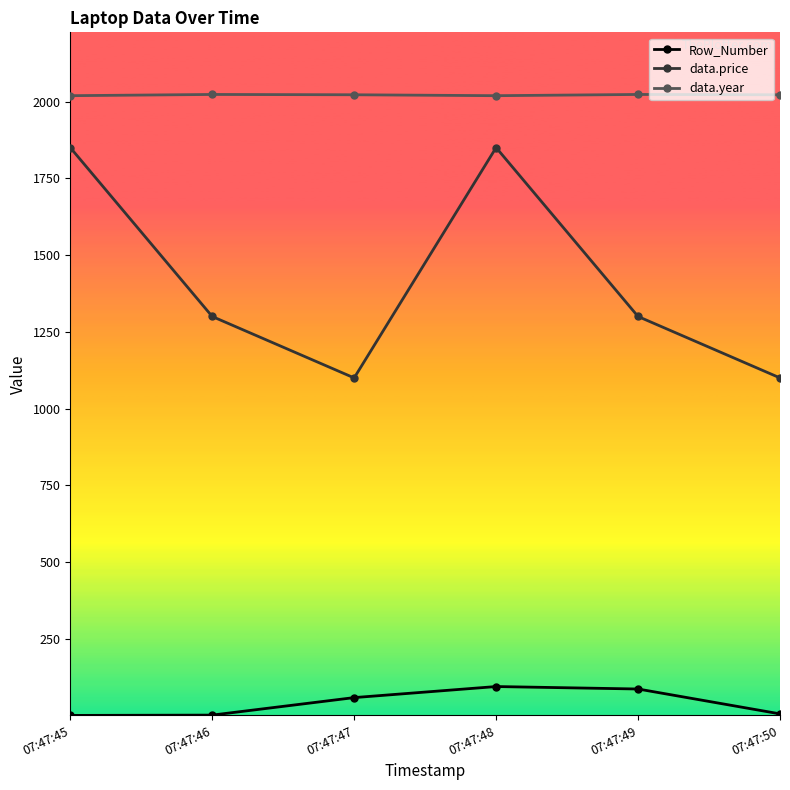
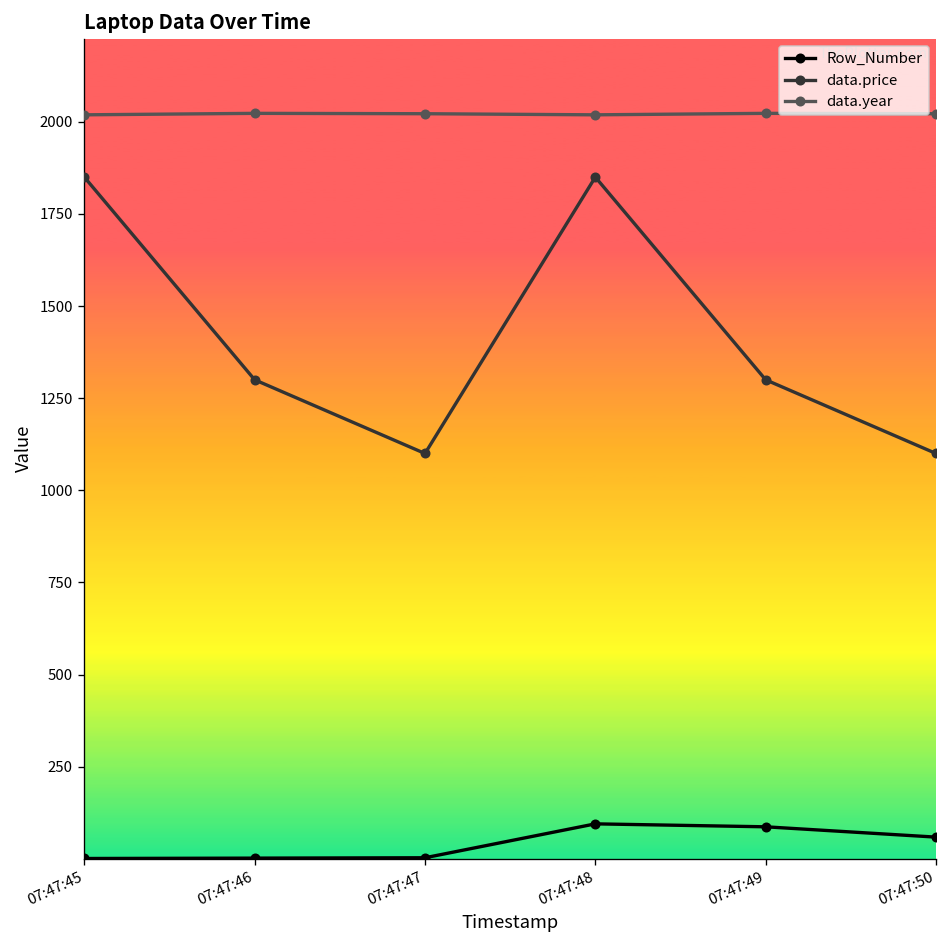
  {
    "Row_Number": {
      "07:47:45": 0,
      "07:47:46": 0,
-     "07:47:47": 60,
+     "07:47:47": 0,
      "07:47:48": 100,
      "07:47:49": 90,
-     "07:47:50": 10
+     "07:47:50": 60
    }
  }
